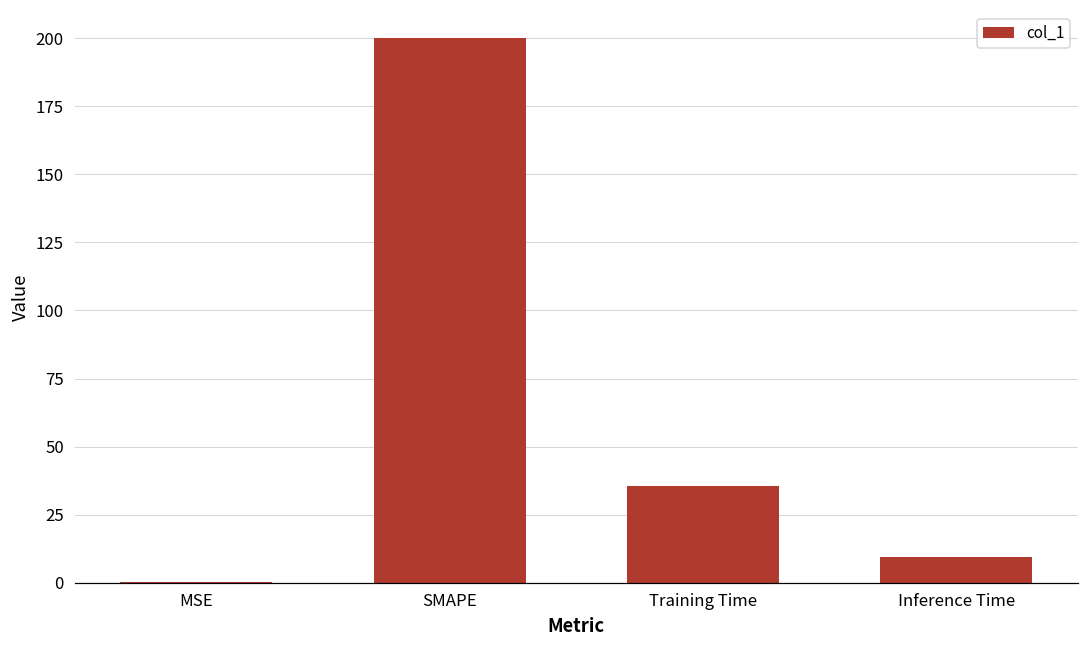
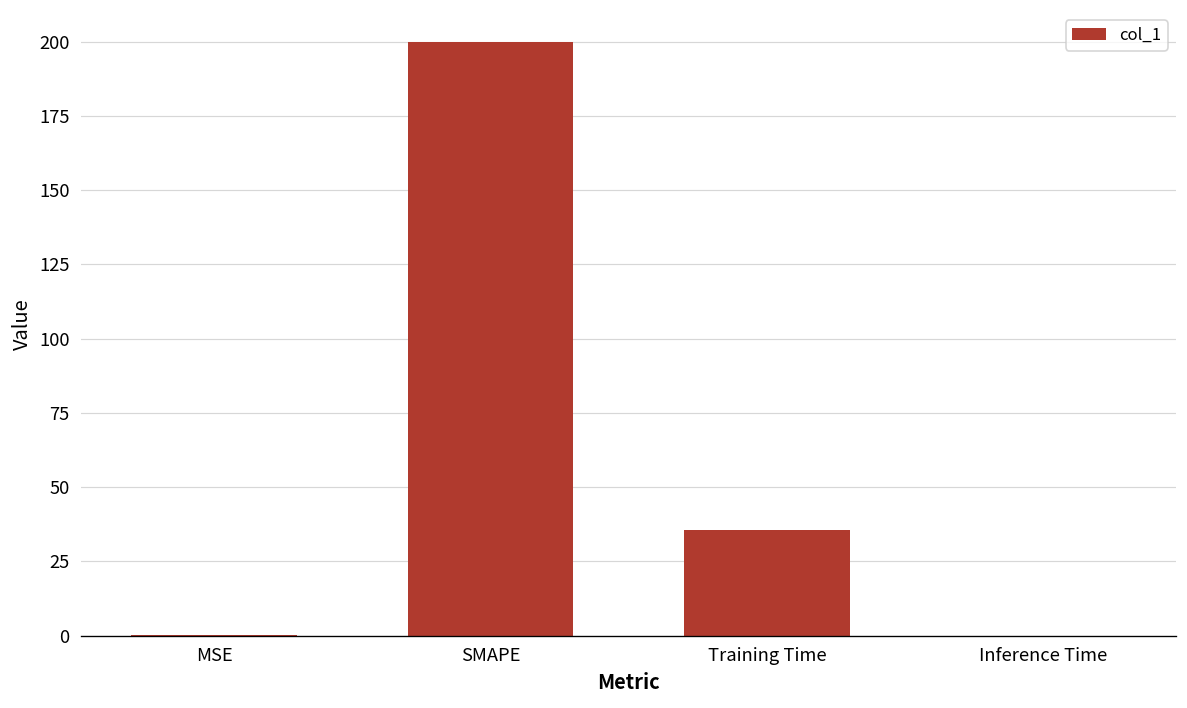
  {
    "SMAPE": 200,
    "Training Time": 36,
-   "Inference Time": 9
+   "Inference Time": 0
  }
